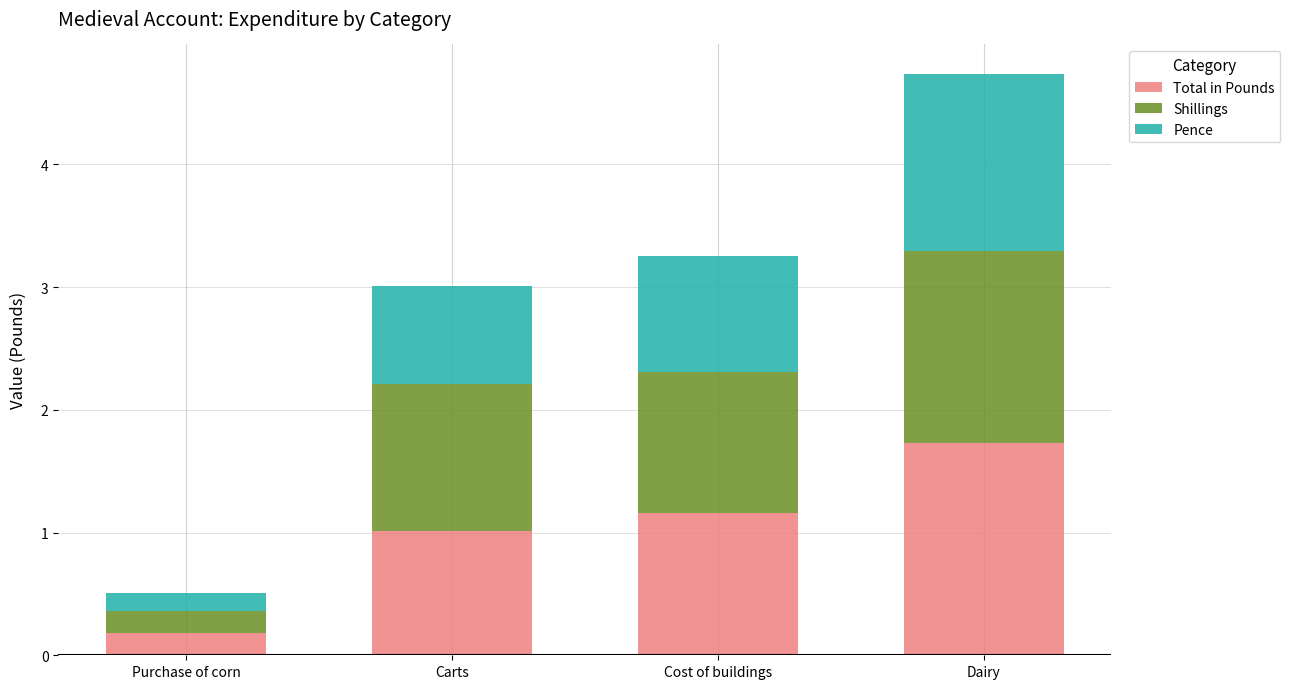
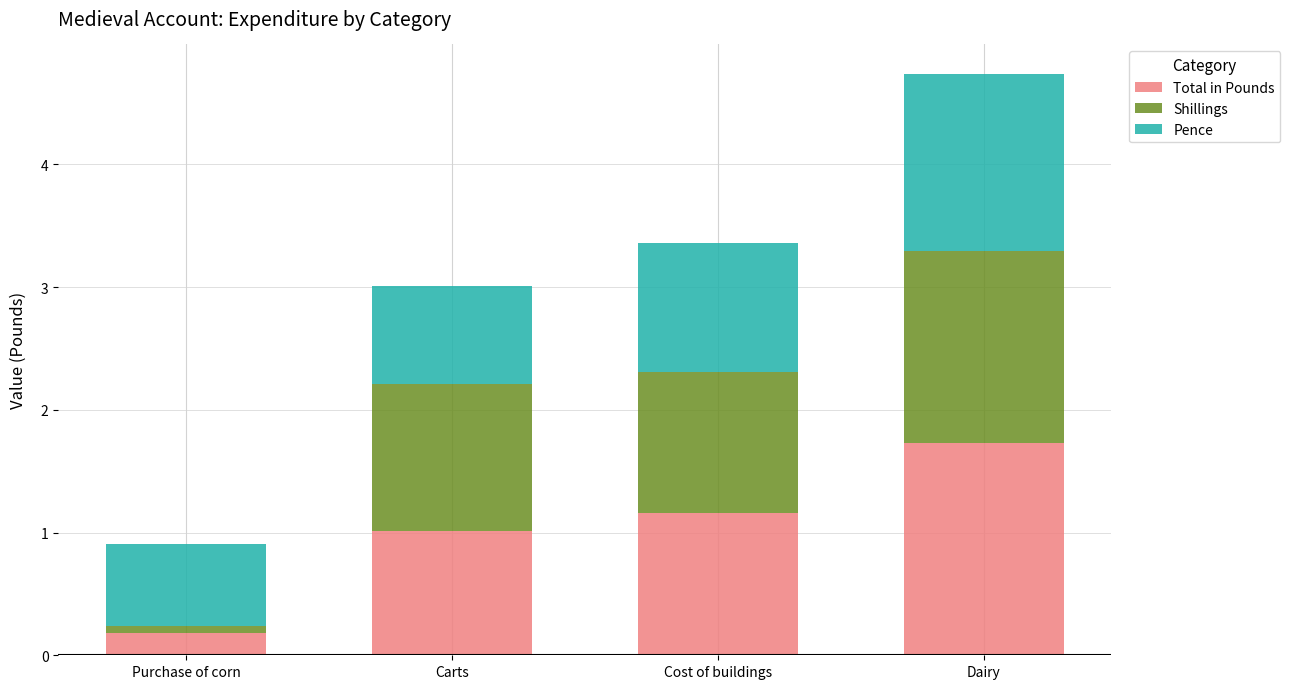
  {
    "Shillings": {
-     "Purchase of corn": 0.18,
+     "Purchase of corn": 0.06,
      "Carts": 1.20,
      "Cost of buildings": 1.15,
      "Dairy": 1.56
    },
    "Pence": {
-     "Purchase of corn": 0.15,
+     "Purchase of corn": 0.67,
      "Carts": 0.80,
-     "Cost of buildings": 0.94,
+     "Cost of buildings": 1.05,
      "Dairy": 1.45
    }
  }
